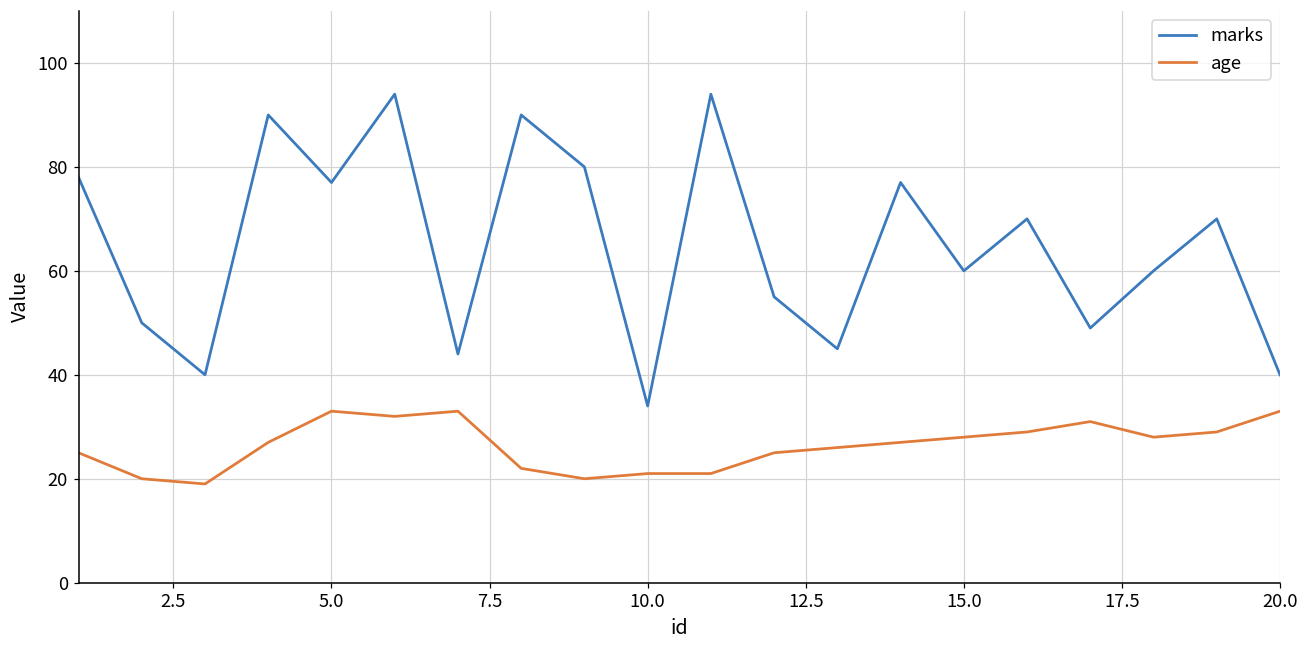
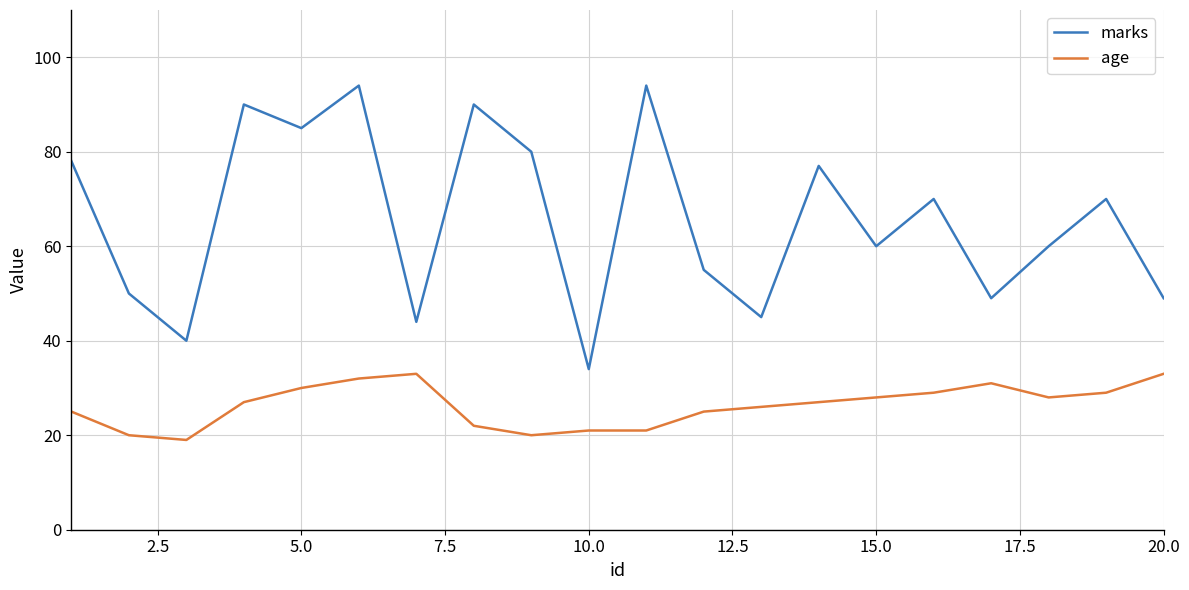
  {
    "marks": {
-     "5.0": 77,
+     "5.0": 85,
      "10.0": 34,
      "15.0": 60,
-     "20.0": 40
+     "20.0": 49
    },
    "age": {
-     "5.0": 33,
+     "5.0": 30,
      "10.0": 21,
      "15.0": 28,
      "20.0": 33
    }
  }
